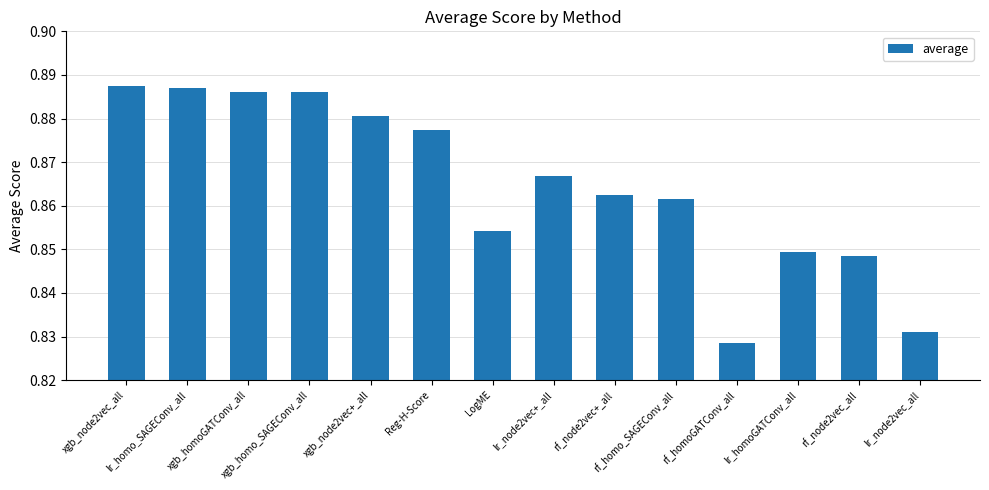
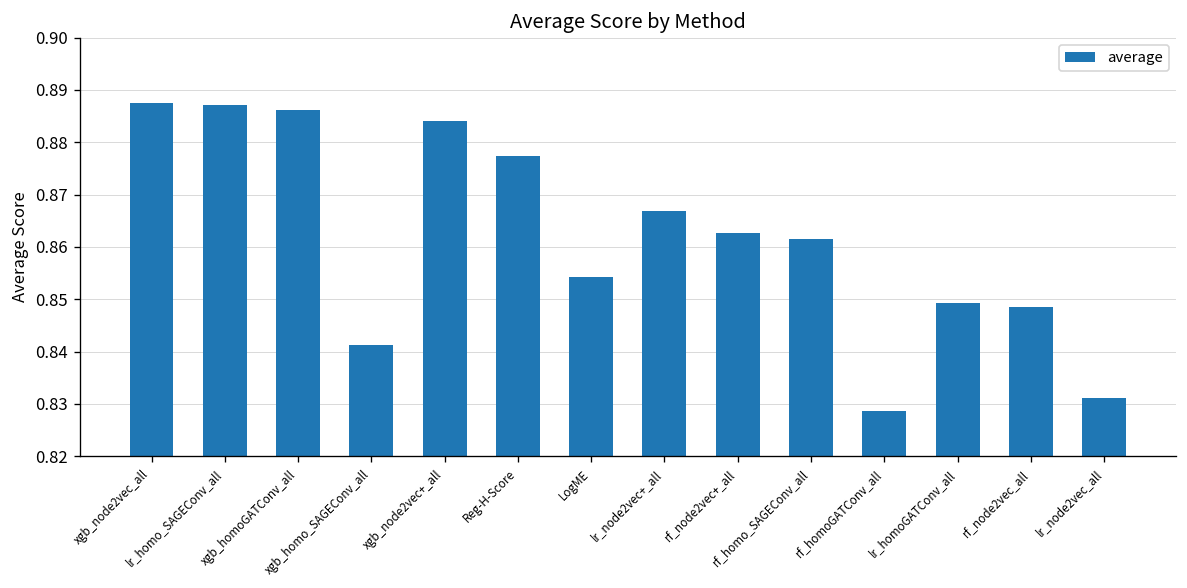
  {
    "xgb_node2vec_all": 0.887,
    "lr_homo_SAGEConv_all": 0.887,
    "xgb_homoGATConv_all": 0.886,
-   "xgb_homo_SAGEConv_all": 0.886,
-   "xgb_node2vec+_all": 0.881,
+   "xgb_homo_SAGEConv_all": 0.841,
+   "xgb_node2vec+_all": 0.884,
    "Reg-H-Score": 0.877,
    "LogME": 0.854,
    "lr_node2vec+_all": 0.867,
    "rf_node2vec+_all": 0.863,
    "rf_homo_SAGEConv_all": 0.861,
    "rf_homoGATConv_all": 0.829,
    "lr_homoGATConv_all": 0.849,
    "rf_node2vec_all": 0.848,
    "lr_node2vec_all": 0.831
  }
